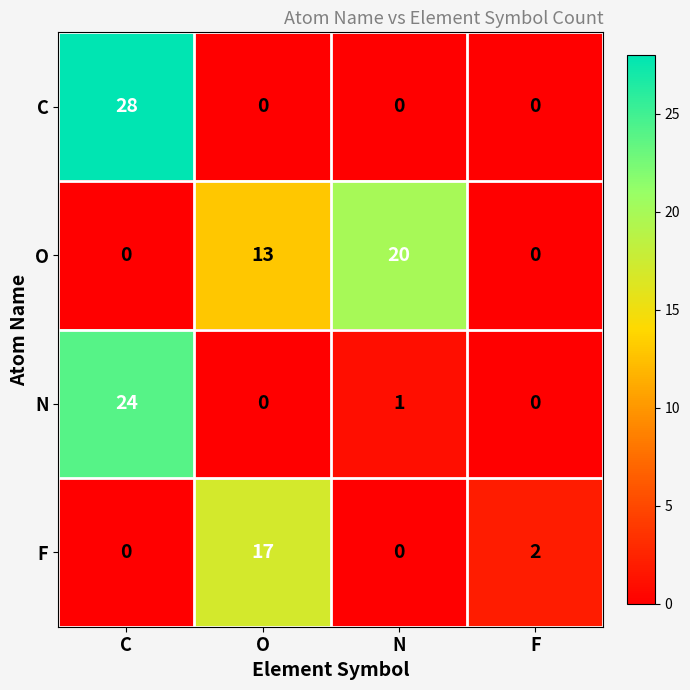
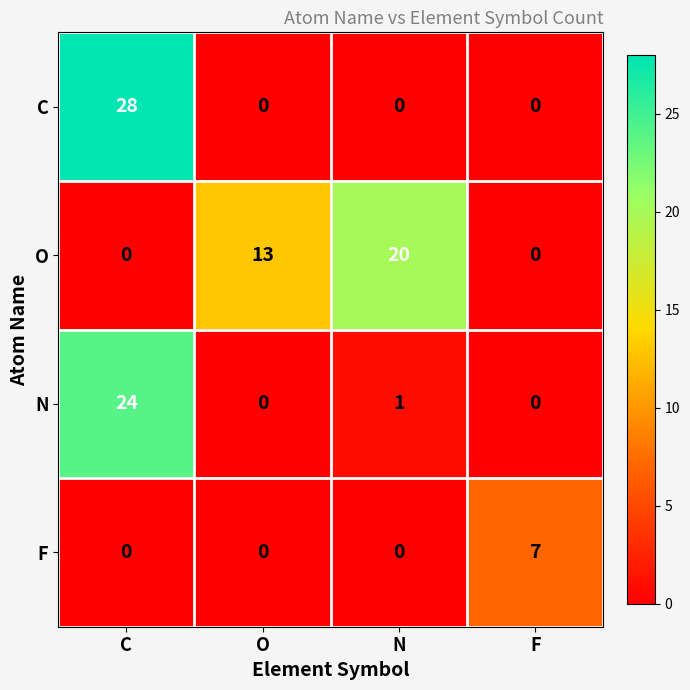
  {
    "C": {
      "C": 28,
      "O": 0,
      "N": 0,
      "F": 0
    },
    "O": {
      "C": 0,
      "O": 13,
      "N": 20,
      "F": 0
    },
    "N": {
      "C": 24,
      "O": 0,
      "N": 1,
      "F": 0
    },
    "F": {
      "C": 0,
-     "O": 17,
+     "O": 0,
      "N": 0,
-     "F": 2
+     "F": 7
    }
  }
